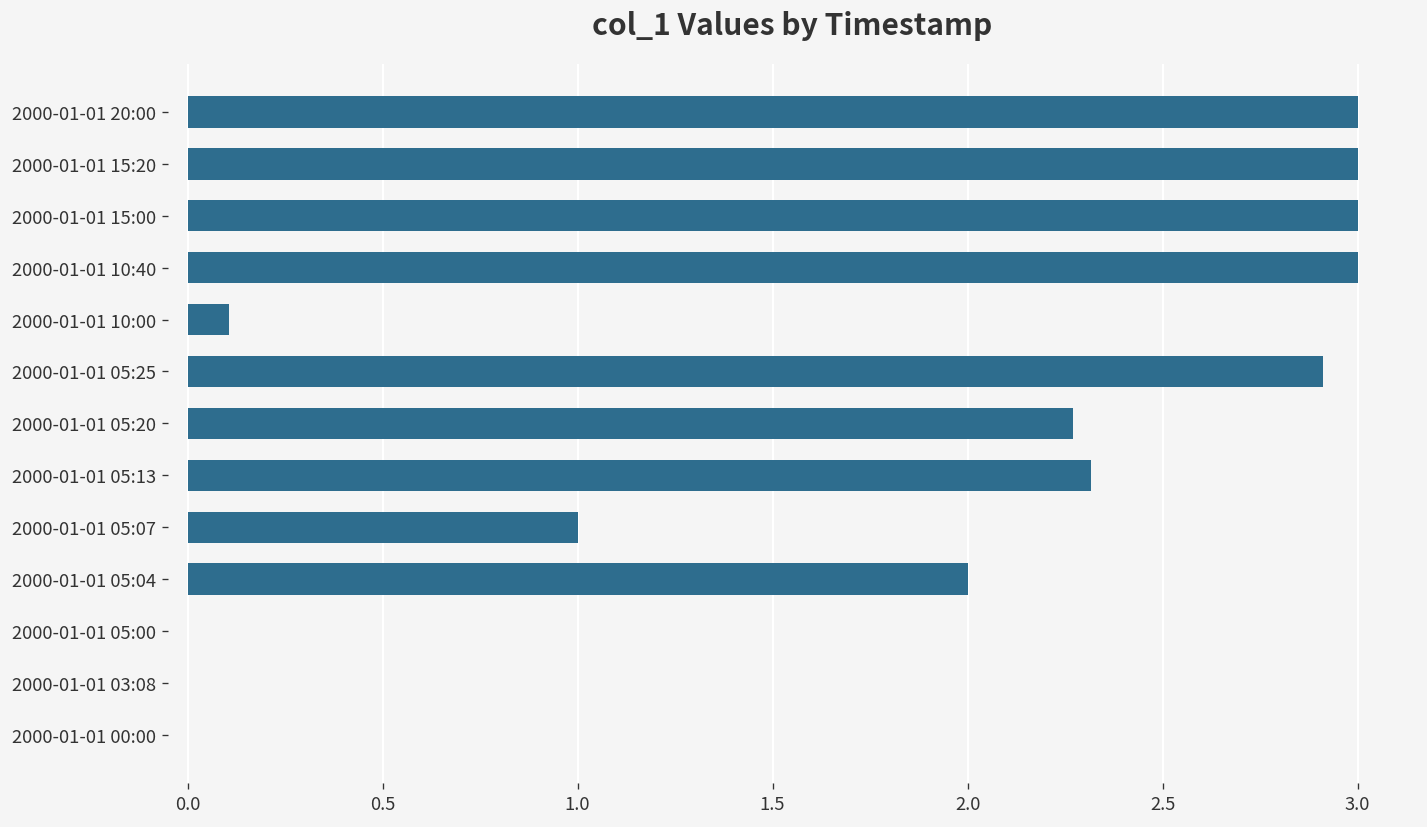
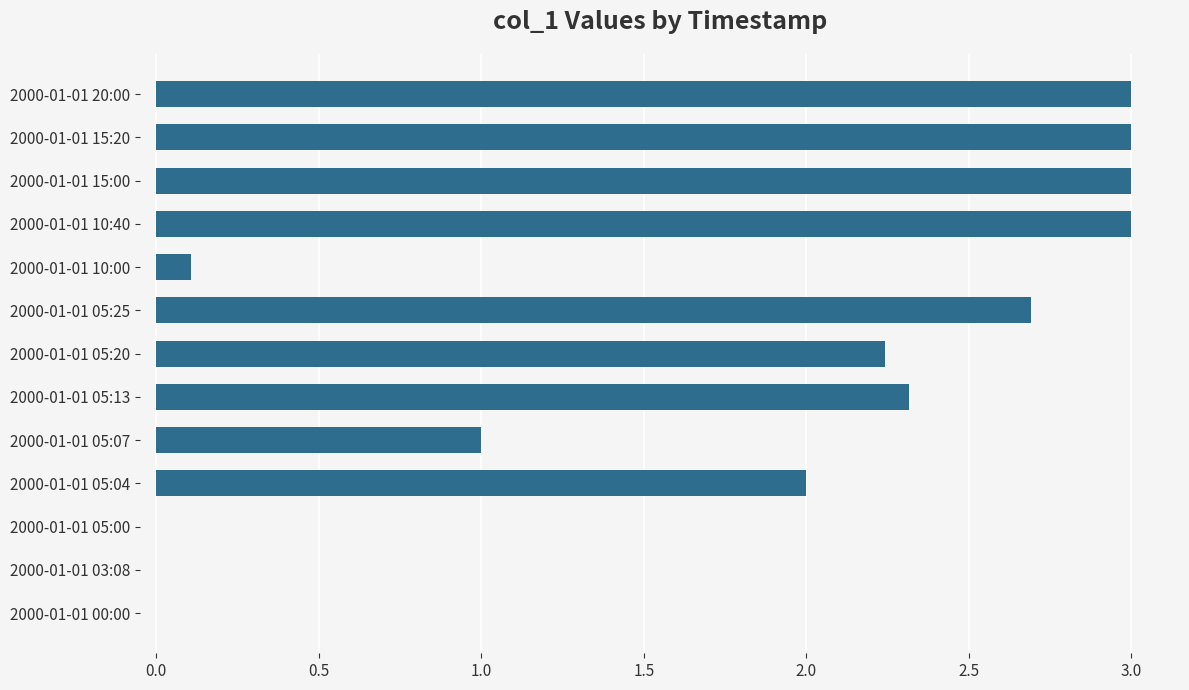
  {
    "2000-01-01 20:00": 3.00,
    "2000-01-01 15:20": 3.00,
    "2000-01-01 15:00": 3.00,
    "2000-01-01 10:40": 3.00,
    "2000-01-01 10:00": 0.11,
-   "2000-01-01 05:25": 2.91,
-   "2000-01-01 05:20": 2.27,
+   "2000-01-01 05:25": 2.69,
+   "2000-01-01 05:20": 2.24,
    "2000-01-01 05:13": 2.32,
    "2000-01-01 05:07": 1.00,
    "2000-01-01 05:04": 2.00,
    "2000-01-01 05:00": 0.00,
    "2000-01-01 03:08": 0.00,
    "2000-01-01 00:00": 0.00
  }
